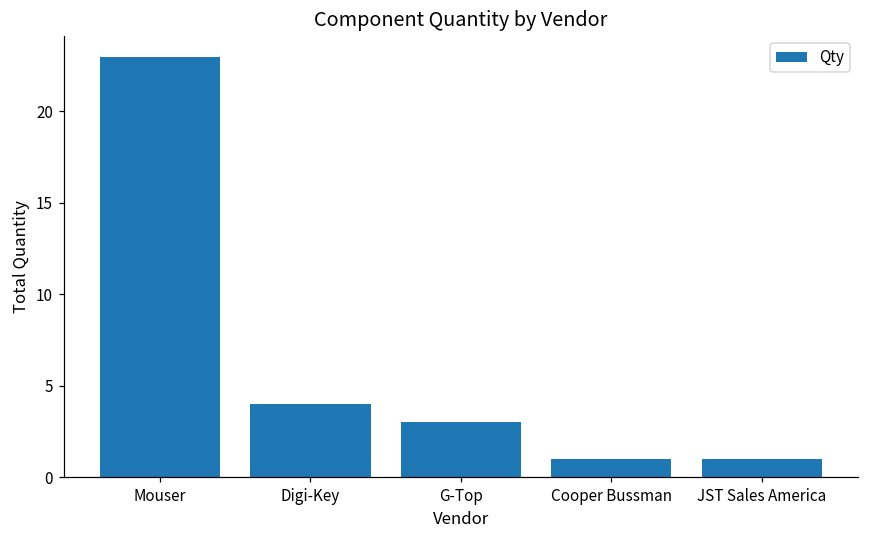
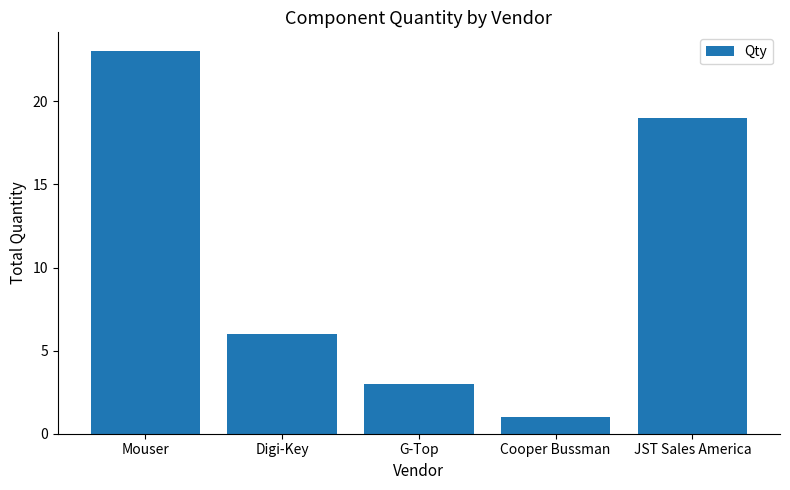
  {
    "Mouser": 23,
-   "Digi-Key": 4,
+   "Digi-Key": 6,
    "G-Top": 3,
    "Cooper Bussman": 1,
-   "JST Sales America": 1
+   "JST Sales America": 19
  }
